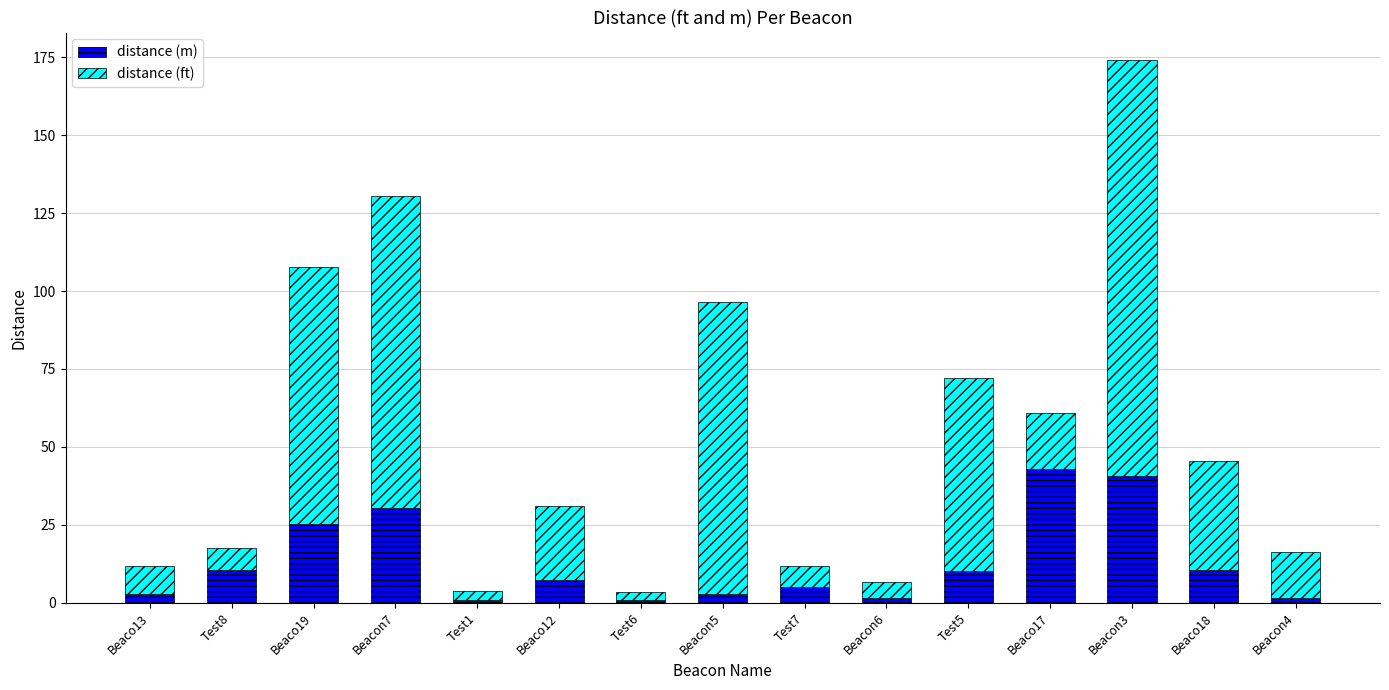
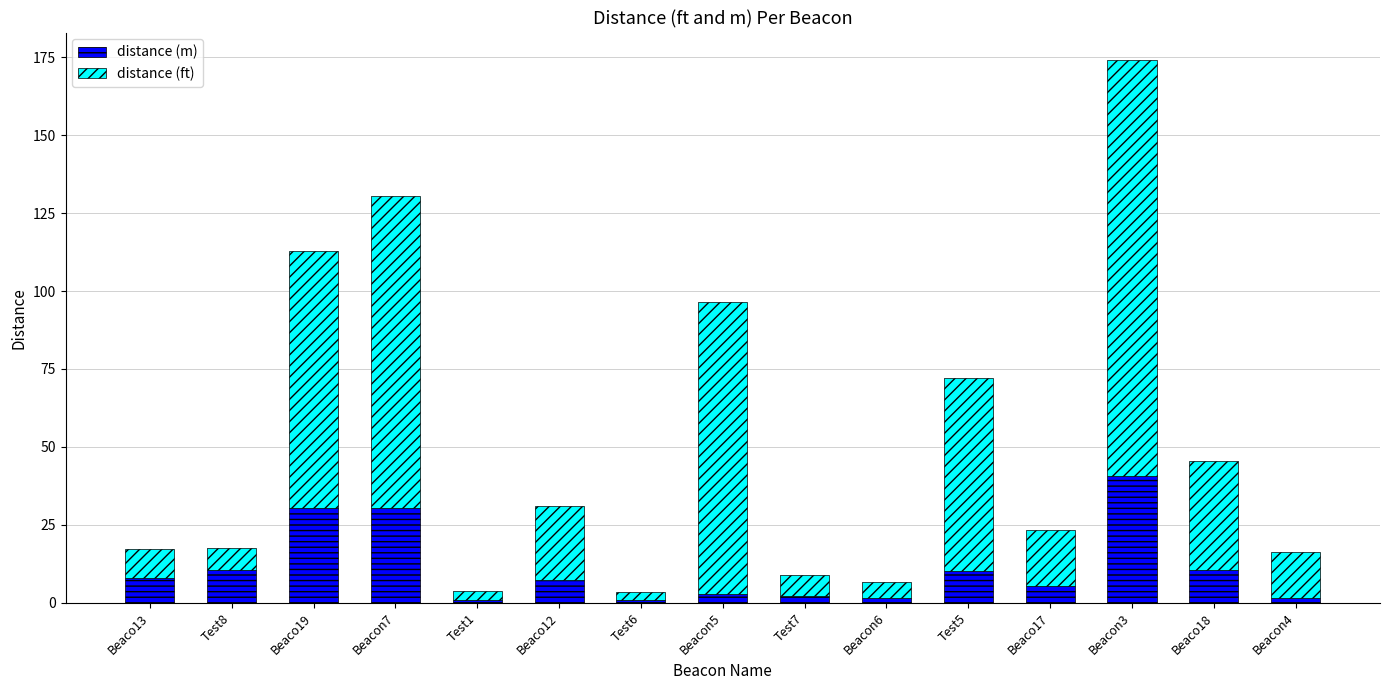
  {
    "distance (m)": {
-     "Beaco13": 3,
+     "Beaco13": 8,
      "Test8": 11,
-     "Beaco19": 25,
+     "Beaco19": 30,
      "Beacon7": 31,
      "Test1": 1,
      "Beaco12": 7,
      "Beacon5": 3,
-     "Test7": 5,
+     "Test7": 2,
      "Beacon6": 2,
      "Test5": 10,
-     "Beaco17": 43,
+     "Beaco17": 5,
      "Beacon3": 41,
      "Beaco18": 11,
      "Beacon4": 2
    },
    "distance (ft)": {
      "Beaco13": 9,
      "Test8": 7,
      "Beaco19": 83,
      "Beacon7": 100,
      "Test1": 3,
      "Beaco12": 24,
      "Test6": 3,
      "Beacon5": 94,
      "Test7": 7,
      "Beacon6": 5,
      "Test5": 62,
      "Beaco17": 18,
      "Beacon3": 134,
      "Beaco18": 35,
      "Beacon4": 15
    }
  }
